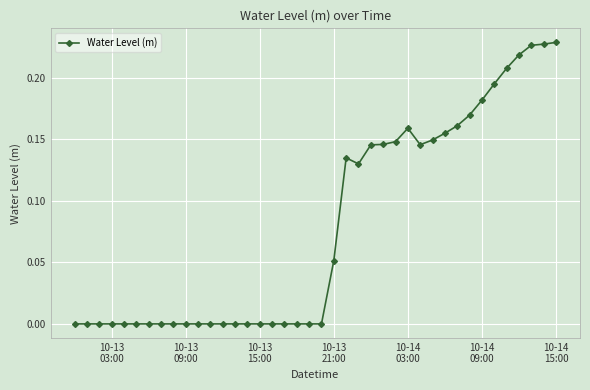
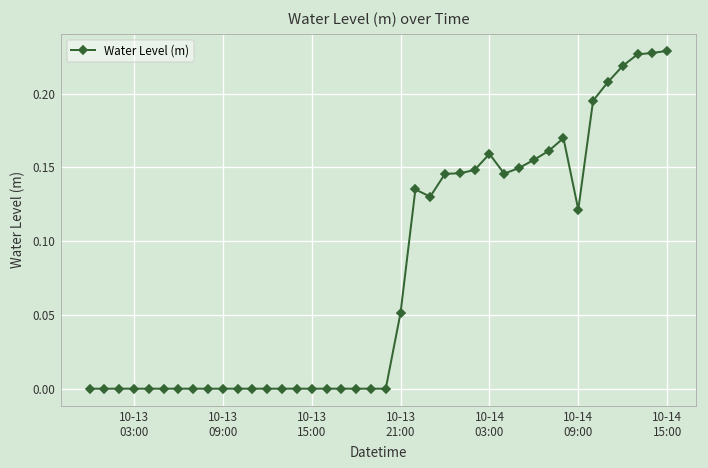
  {
    "10-13 03:00": 0.000,
    "10-13 09:00": 0.000,
    "10-13 15:00": 0.000,
    "10-13 21:00": 0.051,
    "10-14 03:00": 0.159,
-   "10-14 09:00": 0.182,
+   "10-14 09:00": 0.121,
    "10-14 15:00": 0.229
  }
